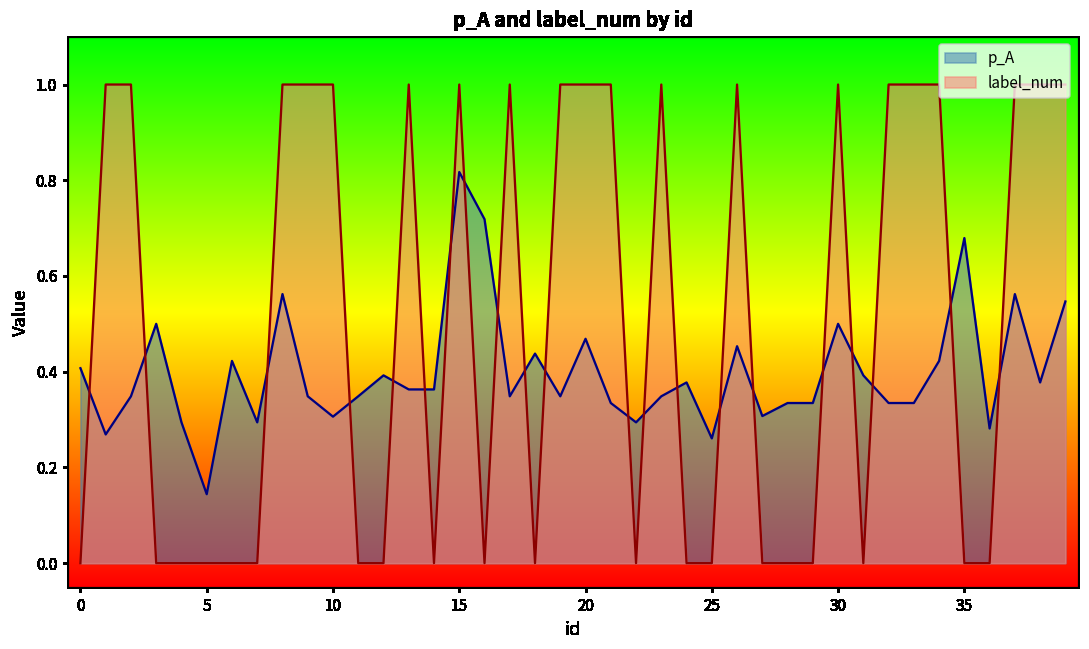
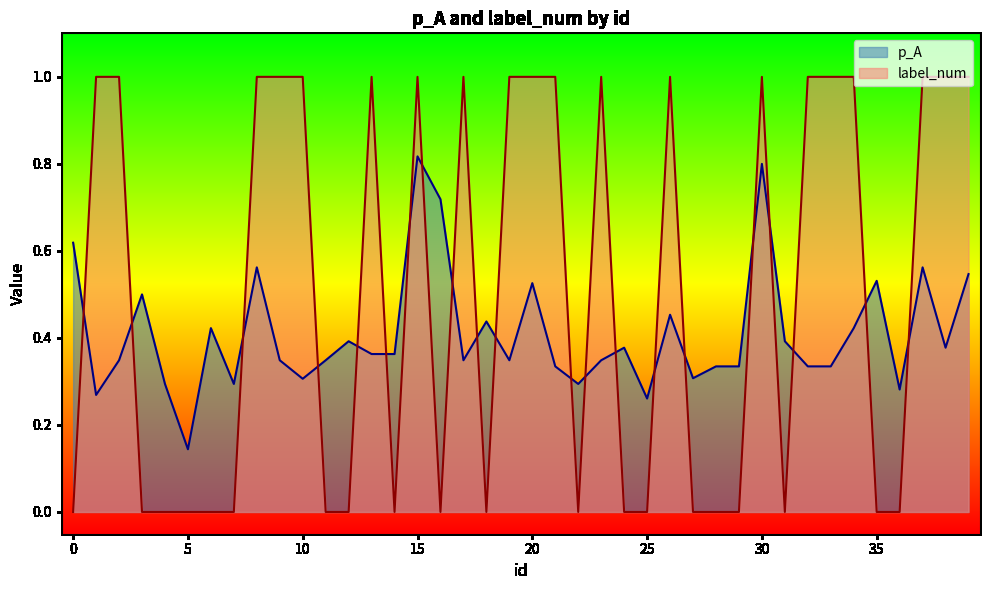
  {
    "p_A": {
-     "0": 0.41,
+     "0": 0.62,
      "5": 0.14,
      "10": 0.31,
      "15": 0.82,
-     "20": 0.47,
+     "20": 0.53,
      "25": 0.26,
-     "30": 0.5,
-     "35": 0.68
+     "30": 0.8,
+     "35": 0.53
    },
    "label_num": {
      "0": 0.00,
      "5": 0.00,
      "10": 1.00,
      "15": 1.00,
      "20": 1.00,
      "25": 0.00,
      "30": 1.00,
      "35": 0.00
    }
  }
